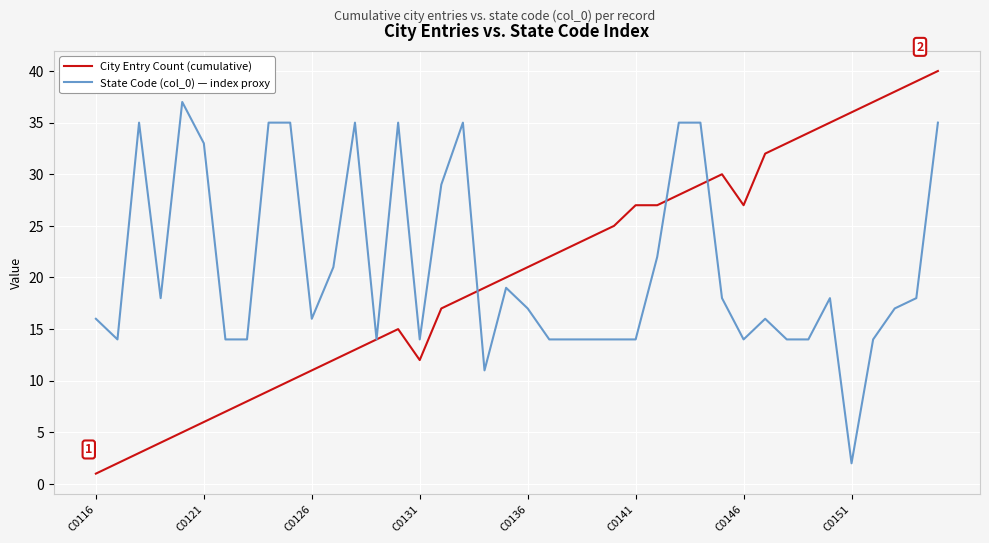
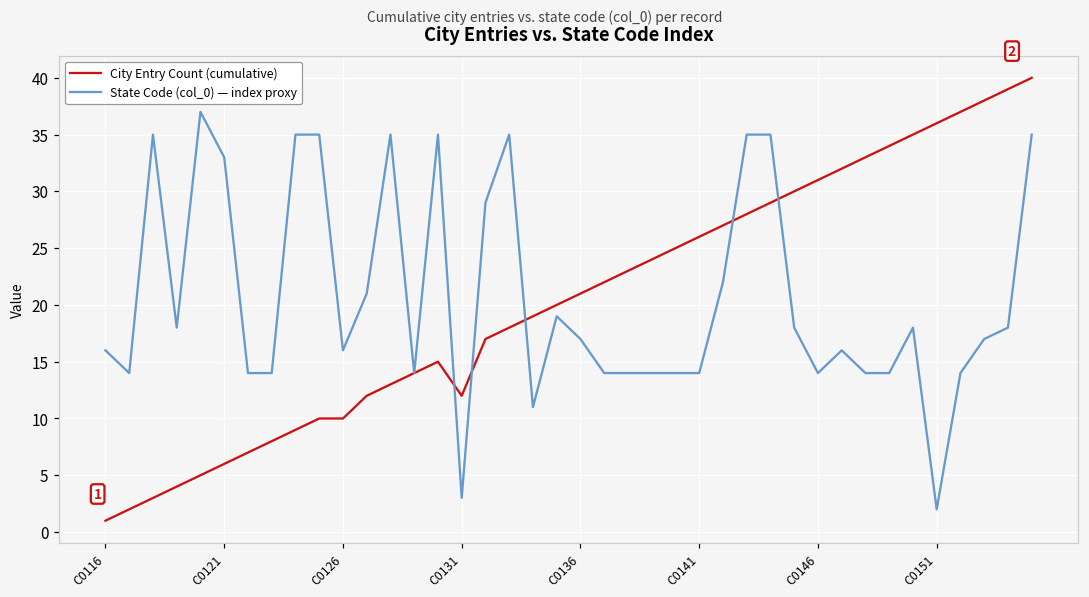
  {
    "City Entry Count (cumulative)": {
      "C0121": 6,
-     "C0126": 11,
+     "C0126": 10,
      "C0131": 12,
      "C0136": 21,
-     "C0141": 27,
-     "C0146": 27,
+     "C0141": 26,
+     "C0146": 31,
      "C0151": 36
    },
    "State Code (col_0) — index proxy": {
      "C0116": 16,
      "C0121": 33,
      "C0126": 16,
-     "C0131": 14,
+     "C0131": 3,
      "C0136": 17,
      "C0141": 14,
      "C0146": 14,
      "C0151": 2
    }
  }
